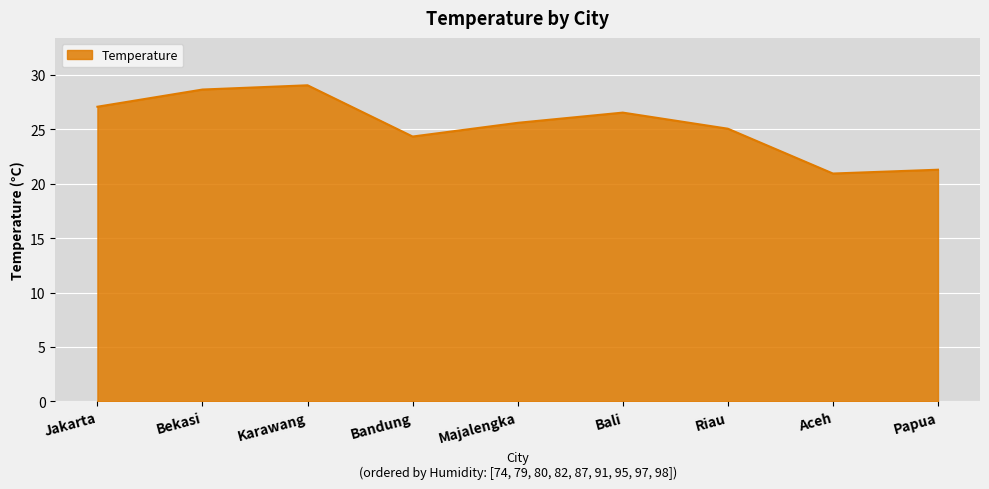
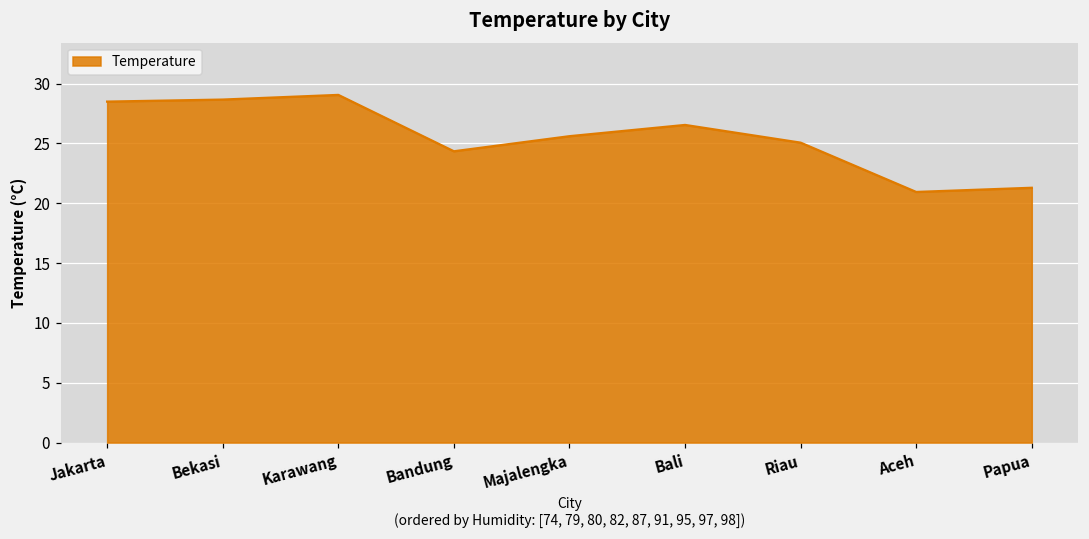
  {
-   "Jakarta": 27.1,
+   "Jakarta": 28.5,
    "Bekasi": 28.7,
    "Karawang": 29.1,
    "Bandung": 24.3,
    "Majalengka": 25.6,
    "Bali": 26.5,
    "Riau": 25.1,
    "Aceh": 20.9,
    "Papua": 21.3
  }
